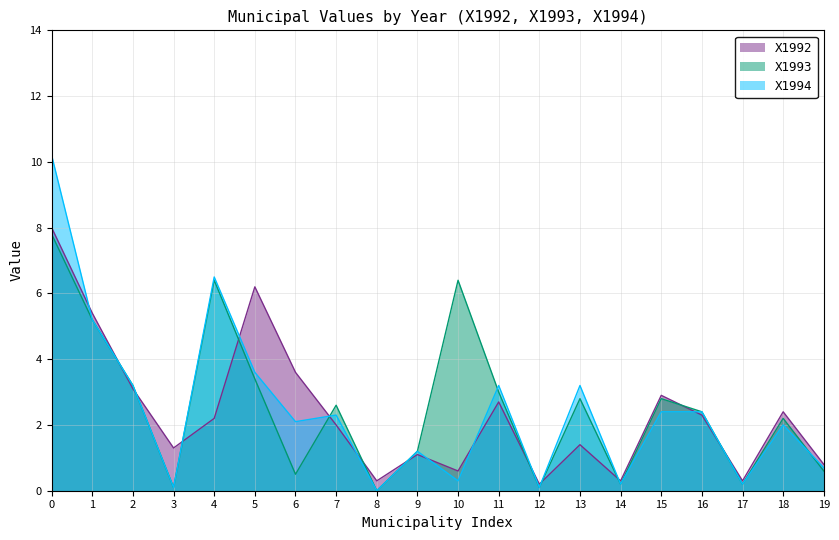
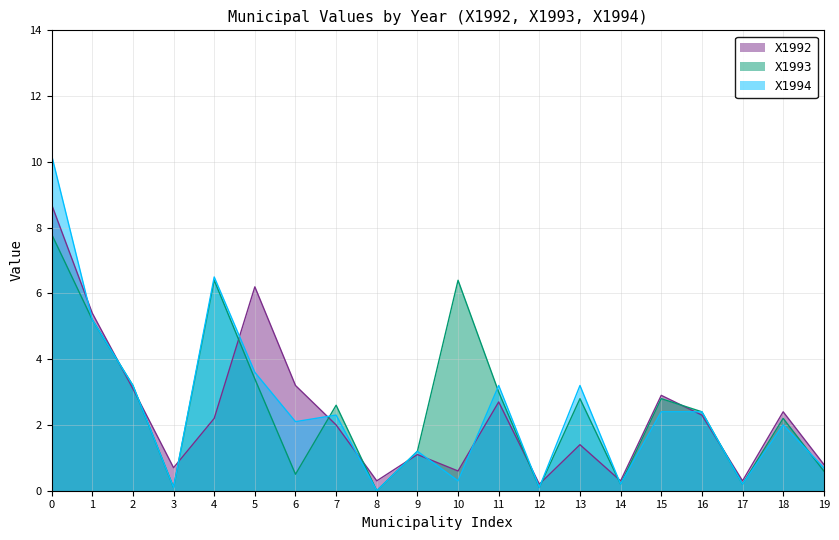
  {
    "X1992": {
-     "0": 8.0,
+     "0": 8.7,
      "1": 5.4,
      "2": 3.1,
-     "3": 1.3,
+     "3": 0.7,
      "4": 2.2,
      "5": 6.2,
-     "6": 3.6,
+     "6": 3.2,
      "7": 2.0,
      "8": 0.3,
      "9": 1.1,
      "10": 0.6,
      "11": 2.7,
      "12": 0.2,
      "13": 1.4,
      "14": 0.3,
      "15": 2.9,
      "16": 2.3,
      "17": 0.3,
      "18": 2.4,
      "19": 0.8
    },
    "X1993": {
      "0": 7.8,
      "4": 6.4,
      "5": 3.4,
      "6": 0.5,
      "7": 2.6,
      "10": 6.4,
      "11": 3.0,
      "13": 2.8,
      "15": 2.8,
      "18": 2.2,
      "19": 0.6
    },
    "X1994": {
      "0": 10.2,
      "4": 6.5,
      "5": 3.6,
      "6": 2.1,
      "7": 2.3,
      "10": 0.3,
      "11": 3.2,
      "13": 3.2,
      "15": 2.4,
      "18": 2.0,
      "19": 0.7
    }
  }
